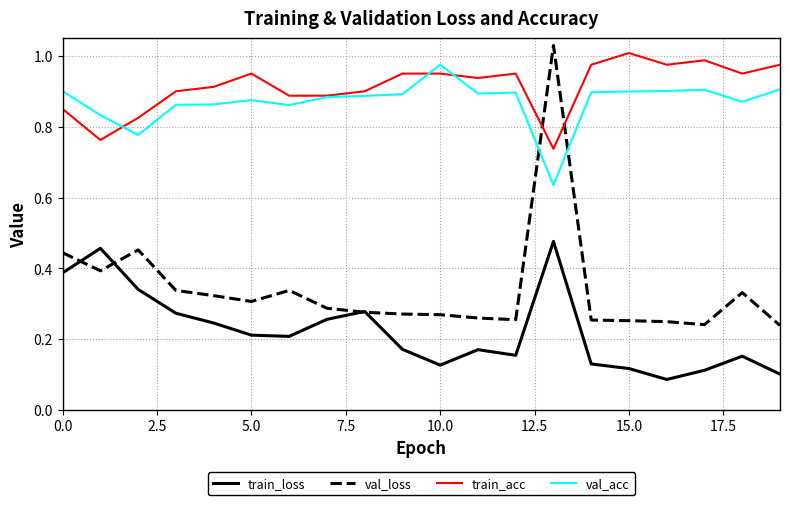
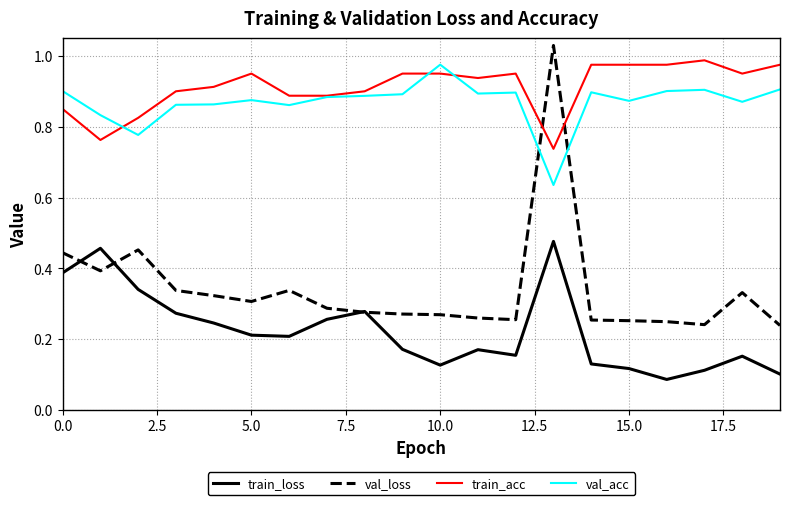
  {
    "train_acc": {
      "0.0": 0.85,
      "5.0": 0.95,
      "10.0": 0.95,
-     "15.0": 1.01
+     "15.0": 0.98
    },
    "val_acc": {
      "0.0": 0.90,
      "5.0": 0.88,
      "10.0": 0.98,
-     "15.0": 0.90
+     "15.0": 0.87
    }
  }
